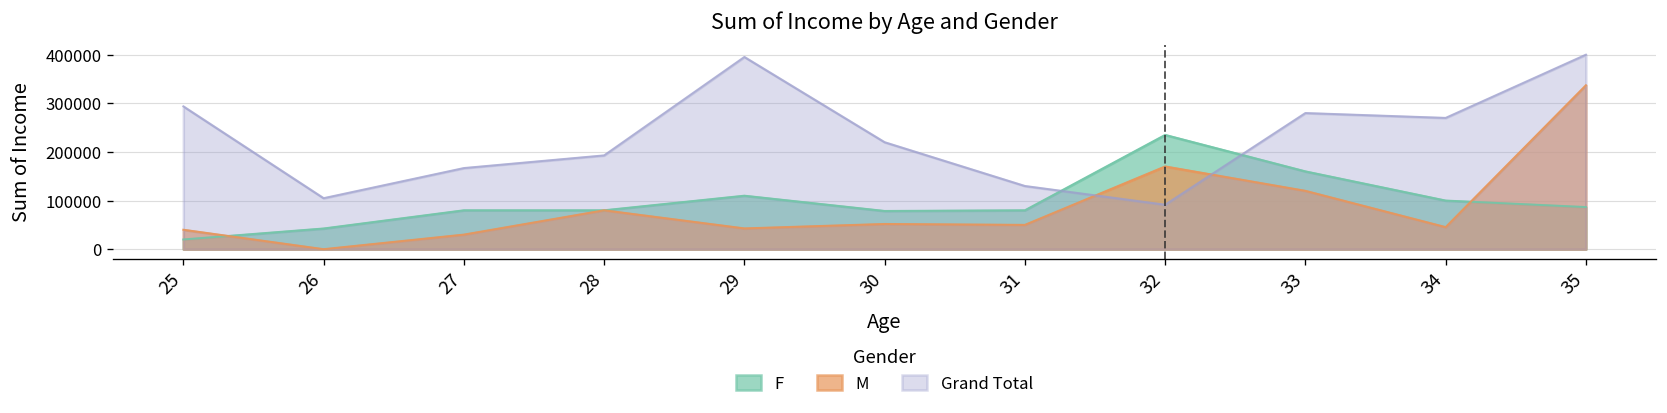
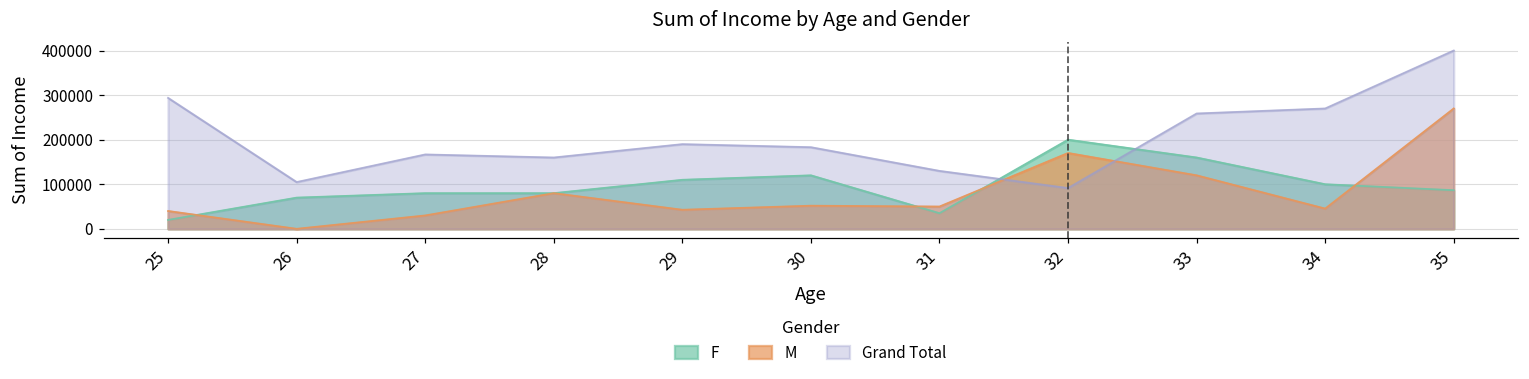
  {
    "F": {
      "25": 20000,
-     "26": 40000,
+     "26": 70000,
      "27": 80000,
      "29": 110000,
-     "30": 80000,
-     "31": 80000,
-     "32": 230000,
+     "30": 120000,
+     "31": 40000,
+     "32": 200000,
      "33": 160000,
      "34": 100000,
      "35": 90000
    },
    "M": {
      "25": 40000,
      "26": 0,
      "27": 30000,
      "29": 40000,
      "30": 50000,
      "31": 50000,
      "32": 170000,
      "33": 120000,
      "34": 50000,
-     "35": 340000
+     "35": 270000
    },
    "Grand Total": {
      "25": 290000,
      "26": 100000,
      "27": 170000,
-     "28": 190000,
-     "29": 400000,
-     "30": 220000,
+     "28": 160000,
+     "29": 190000,
+     "30": 180000,
      "31": 130000,
      "32": 90000,
-     "33": 280000,
+     "33": 260000,
      "34": 270000,
      "35": 400000
    }
  }
